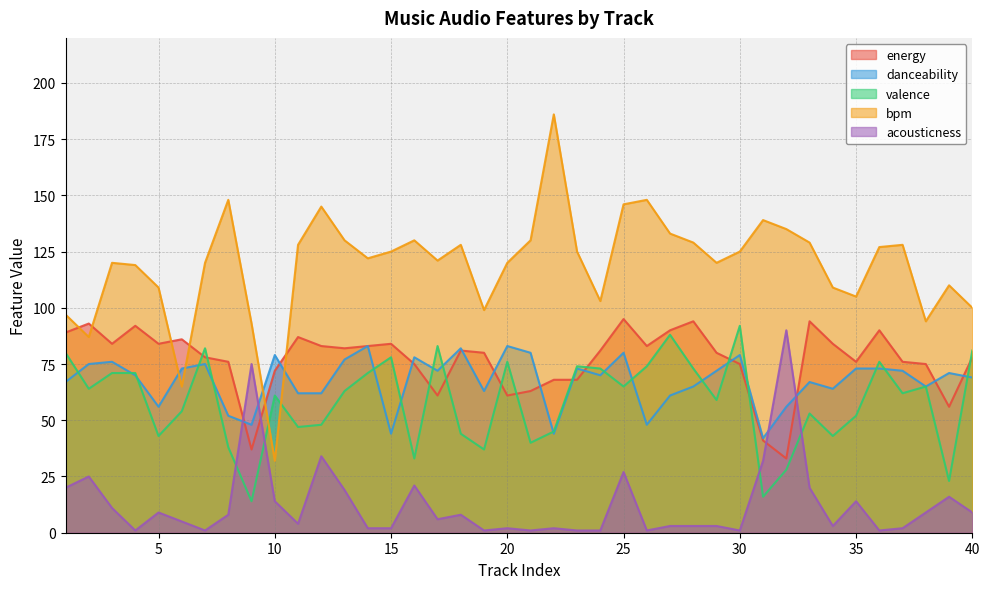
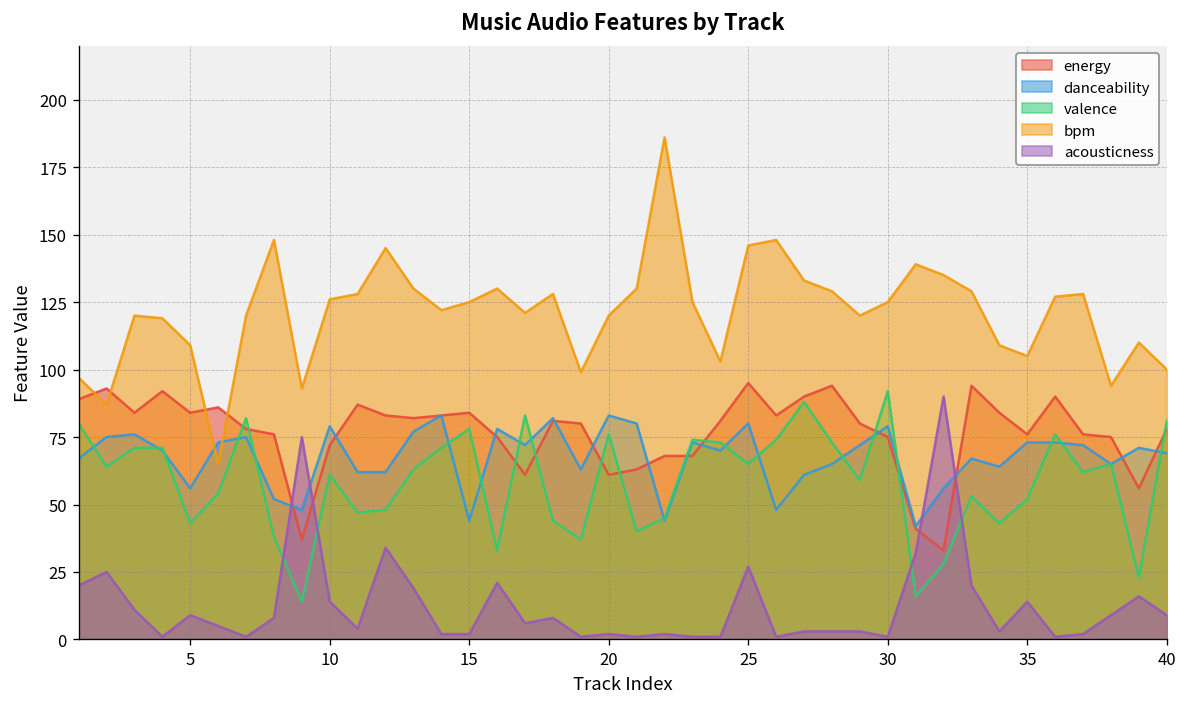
  {
    "energy": {
      "5": 84,
      "10": 72,
      "15": 84,
      "20": 61,
      "25": 95,
      "30": 75,
      "35": 76,
      "40": 78
    },
    "danceability": {
      "5": 56,
      "10": 79,
      "15": 44,
      "20": 83,
      "25": 80,
      "30": 79,
      "35": 73,
      "40": 69
    },
    "valence": {
      "5": 43,
      "10": 61,
      "15": 78,
      "20": 76,
      "25": 65,
      "30": 92,
      "35": 52,
      "40": 81
    },
    "bpm": {
      "5": 109,
-     "10": 32,
+     "10": 126,
      "15": 125,
      "20": 120,
      "25": 146,
      "30": 125,
      "35": 105,
      "40": 100
    },
    "acousticness": {
      "5": 9,
      "10": 14,
      "15": 2,
      "20": 2,
      "25": 27,
      "30": 1,
      "35": 14,
      "40": 9
    }
  }
